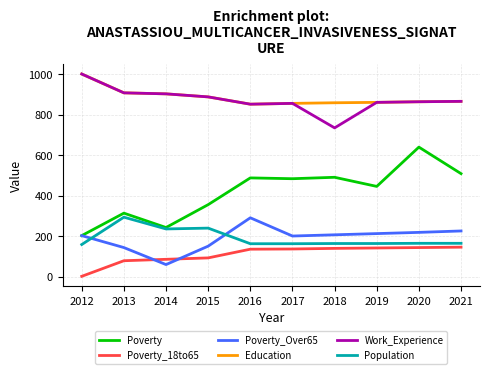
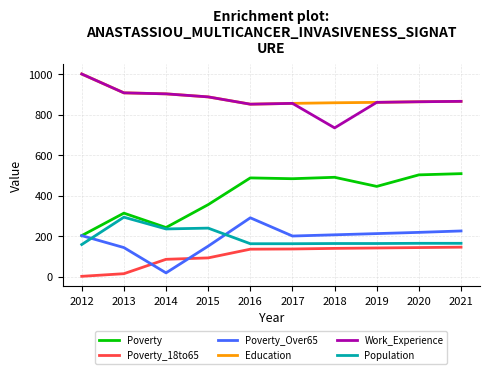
  {
    "Poverty": {
      "2013": 310,
      "2015": 360,
      "2016": 490,
      "2017": 480,
      "2018": 490,
      "2019": 450,
-     "2020": 640,
+     "2020": 500,
      "2021": 510
    },
    "Poverty_18to65": {
      "2012": 0,
-     "2013": 80,
+     "2013": 10,
      "2014": 90,
      "2015": 90,
      "2016": 140,
      "2017": 140,
      "2018": 140,
      "2019": 140,
      "2020": 140,
      "2021": 150
    },
    "Poverty_Over65": {
      "2013": 140,
-     "2014": 60,
+     "2014": 20,
      "2015": 150,
      "2016": 290,
      "2017": 200,
      "2018": 210,
      "2019": 210,
      "2020": 220,
      "2021": 230
    },
    "Education": {
      "2018": 860
    },
    "Work_Experience": {
      "2018": 730
    },
    "Population": {
      "2012": 160,
      "2013": 290,
      "2015": 240,
      "2016": 160,
      "2017": 160,
      "2018": 160,
      "2019": 160,
      "2020": 160,
      "2021": 160
    }
  }
